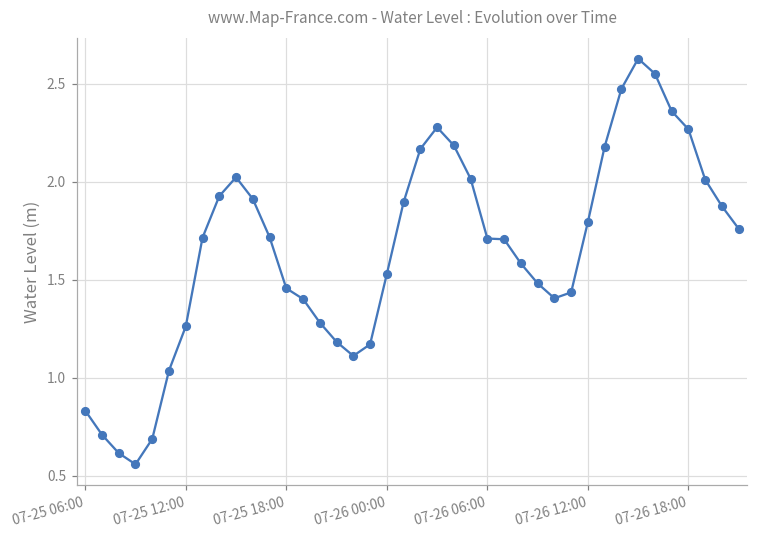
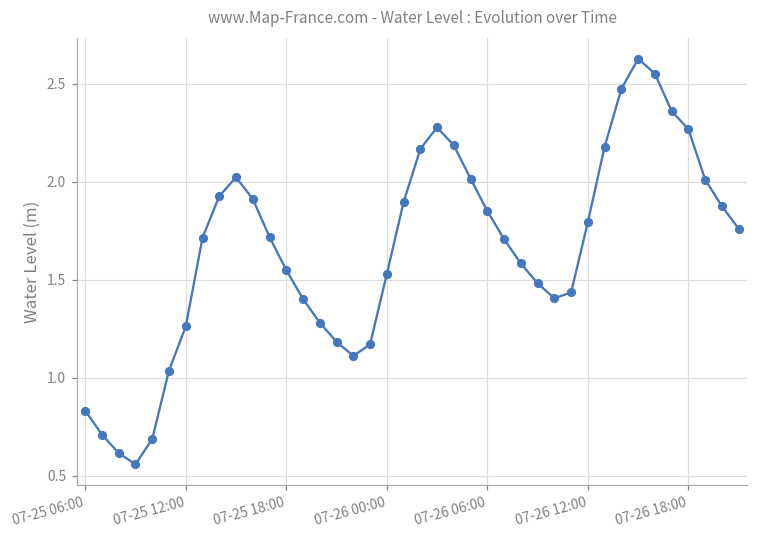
  {
    "07-25 06:00": 0.83,
    "07-25 12:00": 1.26,
-   "07-25 18:00": 1.46,
+   "07-25 18:00": 1.55,
    "07-26 00:00": 1.53,
-   "07-26 06:00": 1.71,
+   "07-26 06:00": 1.85,
    "07-26 12:00": 1.80,
    "07-26 18:00": 2.27
  }
